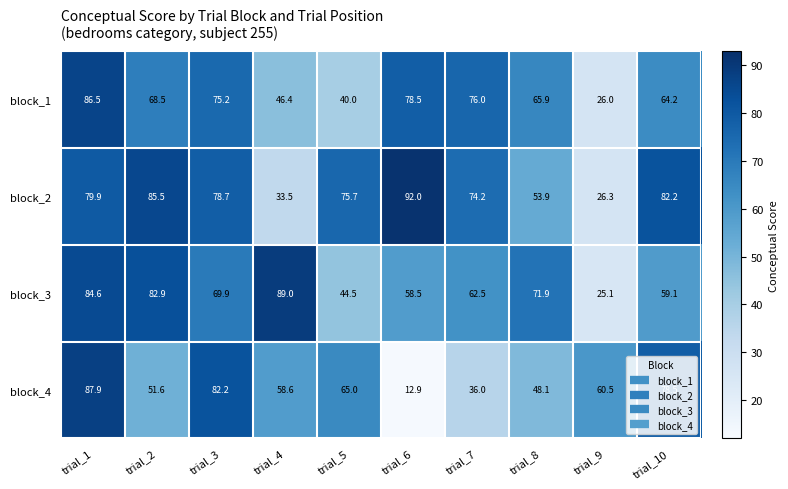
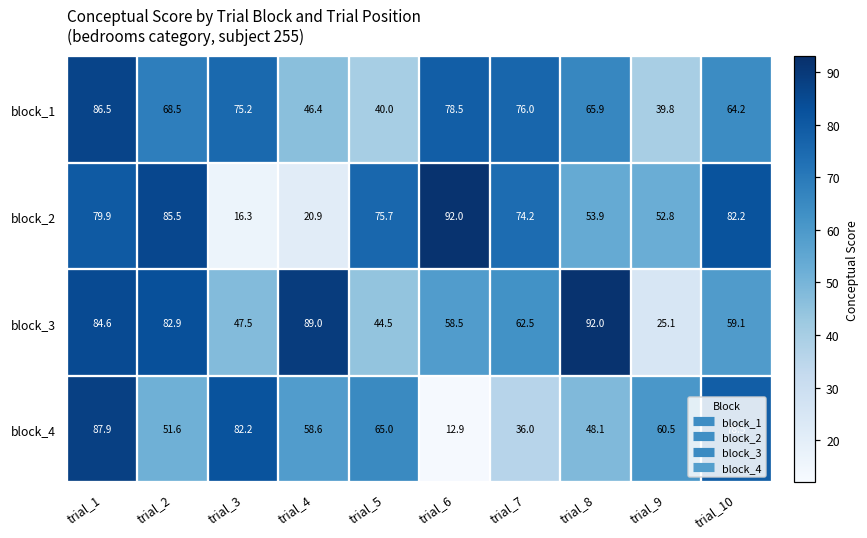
  {
    "block_1": {
      "trial_1": 86.5,
      "trial_2": 68.5,
      "trial_3": 75.2,
      "trial_4": 46.4,
      "trial_5": 40.0,
      "trial_6": 78.5,
      "trial_7": 76.0,
      "trial_8": 65.9,
-     "trial_9": 26.0,
+     "trial_9": 39.8,
      "trial_10": 64.2
    },
    "block_2": {
      "trial_1": 79.9,
      "trial_2": 85.5,
-     "trial_3": 78.7,
-     "trial_4": 33.5,
+     "trial_3": 16.3,
+     "trial_4": 20.9,
      "trial_5": 75.7,
      "trial_6": 92.0,
      "trial_7": 74.2,
      "trial_8": 53.9,
-     "trial_9": 26.3,
+     "trial_9": 52.8,
      "trial_10": 82.2
    },
    "block_3": {
      "trial_1": 84.6,
      "trial_2": 82.9,
-     "trial_3": 69.9,
+     "trial_3": 47.5,
      "trial_4": 89.0,
      "trial_5": 44.5,
      "trial_6": 58.5,
      "trial_7": 62.5,
-     "trial_8": 71.9,
+     "trial_8": 92.0,
      "trial_9": 25.1,
      "trial_10": 59.1
    },
    "block_4": {
      "trial_1": 87.9,
      "trial_2": 51.6,
      "trial_3": 82.2,
      "trial_4": 58.6,
      "trial_5": 65.0,
      "trial_6": 12.9,
      "trial_7": 36.0,
      "trial_8": 48.1,
      "trial_9": 60.5
    }
  }
